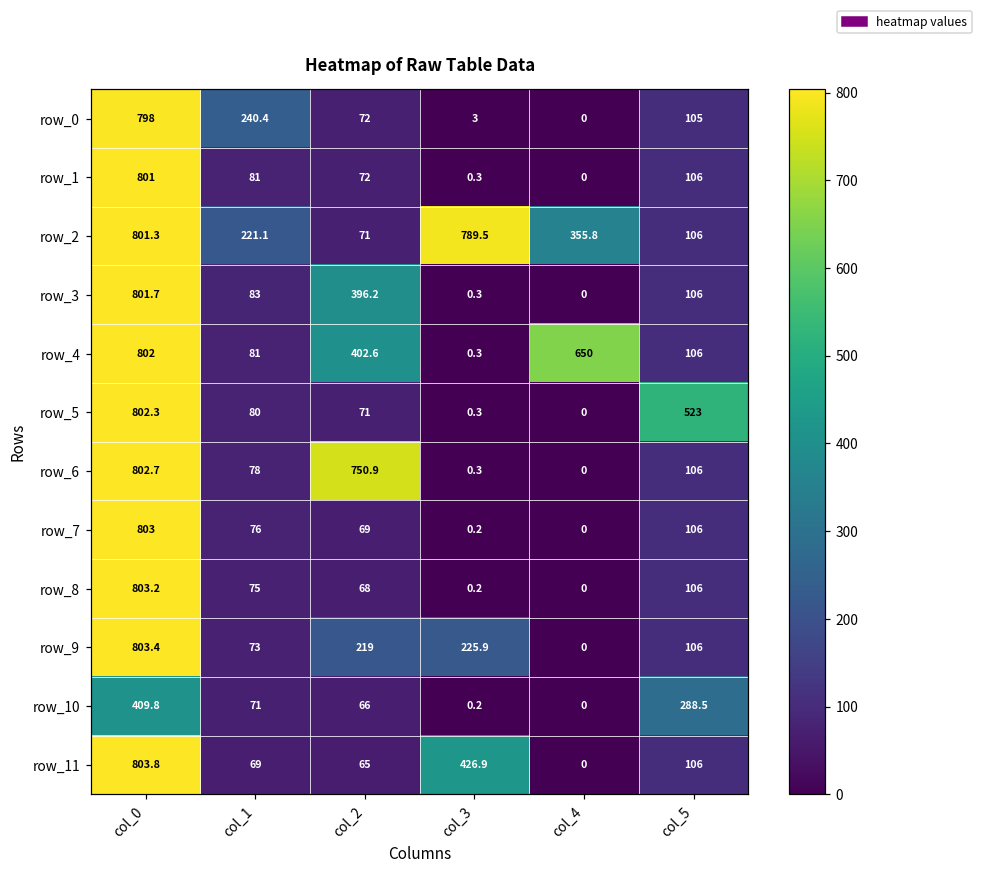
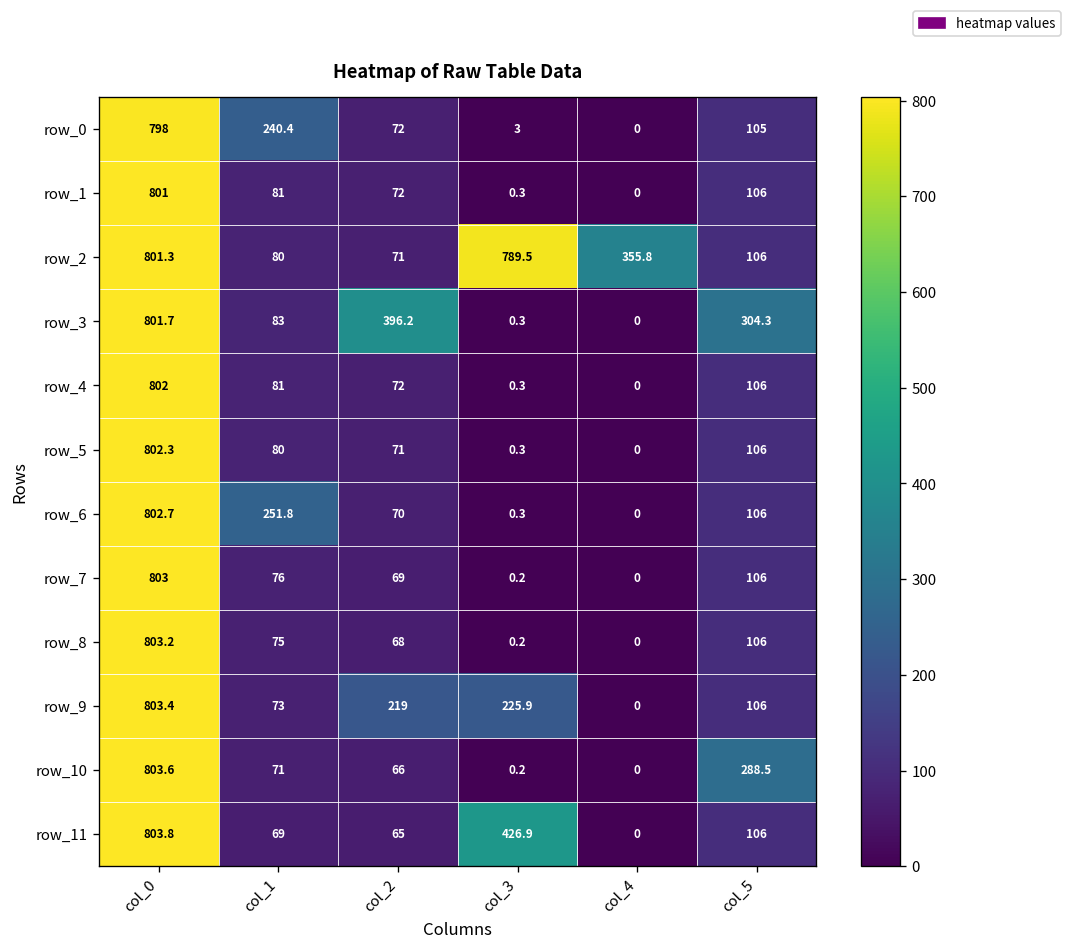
  {
    "row_0": {
      "col_0": 798,
      "col_1": 240.4,
      "col_2": 72,
      "col_3": 3,
      "col_4": 0,
      "col_5": 105
    },
    "row_1": {
      "col_0": 801,
      "col_1": 81,
      "col_2": 72,
      "col_3": 0.3,
      "col_4": 0,
      "col_5": 106
    },
    "row_2": {
      "col_0": 801.3,
-     "col_1": 221.1,
+     "col_1": 80,
      "col_2": 71,
      "col_3": 789.5,
      "col_4": 355.8,
      "col_5": 106
    },
    "row_3": {
      "col_0": 801.7,
      "col_1": 83,
      "col_2": 396.2,
      "col_3": 0.3,
      "col_4": 0,
-     "col_5": 106
+     "col_5": 304.3
    },
    "row_4": {
      "col_0": 802,
      "col_1": 81,
-     "col_2": 402.6,
+     "col_2": 72,
      "col_3": 0.3,
-     "col_4": 650,
+     "col_4": 0,
      "col_5": 106
    },
    "row_5": {
      "col_0": 802.3,
      "col_1": 80,
      "col_2": 71,
      "col_3": 0.3,
      "col_4": 0,
-     "col_5": 523
+     "col_5": 106
    },
    "row_6": {
      "col_0": 802.7,
-     "col_1": 78,
-     "col_2": 750.9,
+     "col_1": 251.8,
+     "col_2": 70,
      "col_3": 0.3,
      "col_4": 0,
      "col_5": 106
    },
    "row_7": {
      "col_0": 803,
      "col_1": 76,
      "col_2": 69,
      "col_3": 0.2,
      "col_4": 0,
      "col_5": 106
    },
    "row_8": {
      "col_0": 803.2,
      "col_1": 75,
      "col_2": 68,
      "col_3": 0.2,
      "col_4": 0,
      "col_5": 106
    },
    "row_9": {
      "col_0": 803.4,
      "col_1": 73,
      "col_2": 219,
      "col_3": 225.9,
      "col_4": 0,
      "col_5": 106
    },
    "row_10": {
-     "col_0": 409.8,
+     "col_0": 803.6,
      "col_1": 71,
      "col_2": 66,
      "col_3": 0.2,
      "col_4": 0,
      "col_5": 288.5
    },
    "row_11": {
      "col_0": 803.8,
      "col_1": 69,
      "col_2": 65,
      "col_3": 426.9,
      "col_4": 0,
      "col_5": 106
    }
  }
